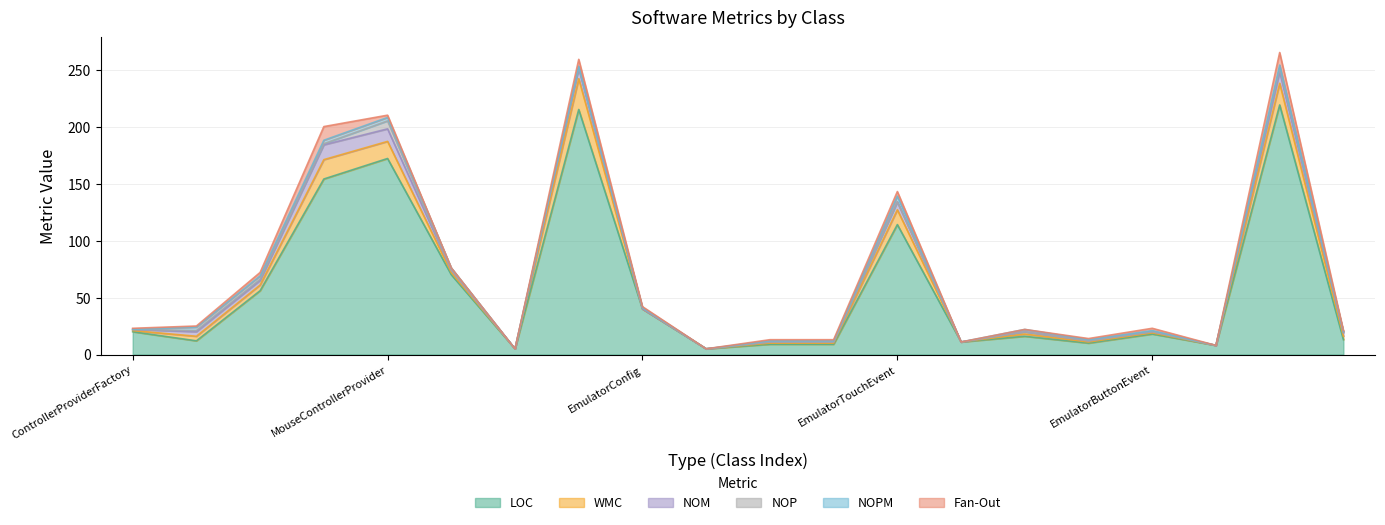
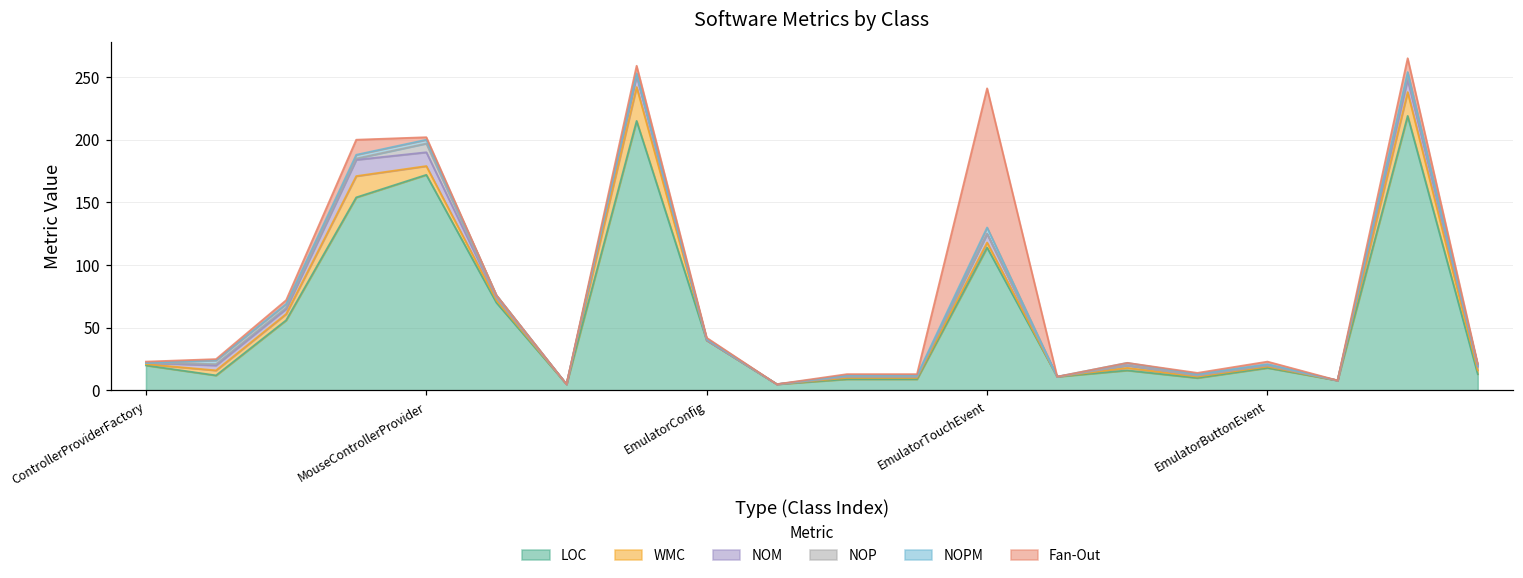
  {
    "LOC": {
      "MouseControllerProvider": 172,
      "EmulatorTouchEvent": 114
    },
    "WMC": {
-     "MouseControllerProvider": 15,
-     "EmulatorTouchEvent": 13
+     "MouseControllerProvider": 7,
+     "EmulatorTouchEvent": 4
    },
    "Fan-Out": {
-     "EmulatorTouchEvent": 4
+     "EmulatorTouchEvent": 111
    }
  }
